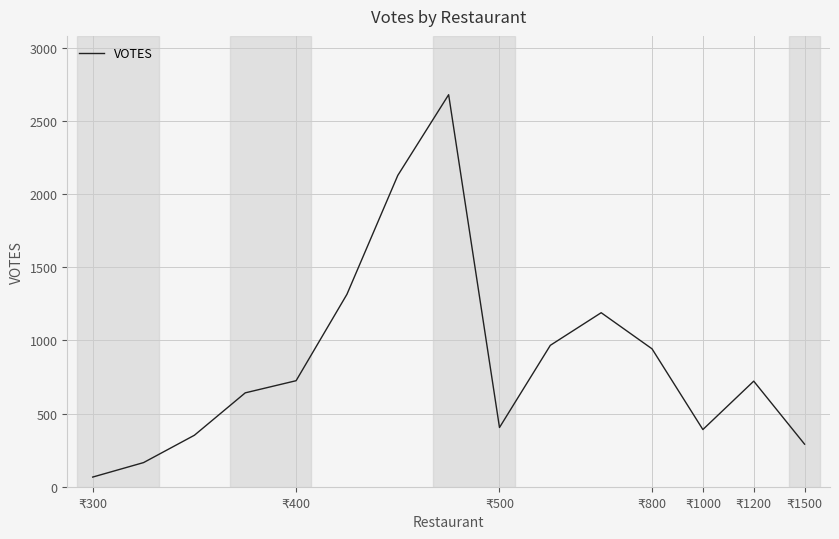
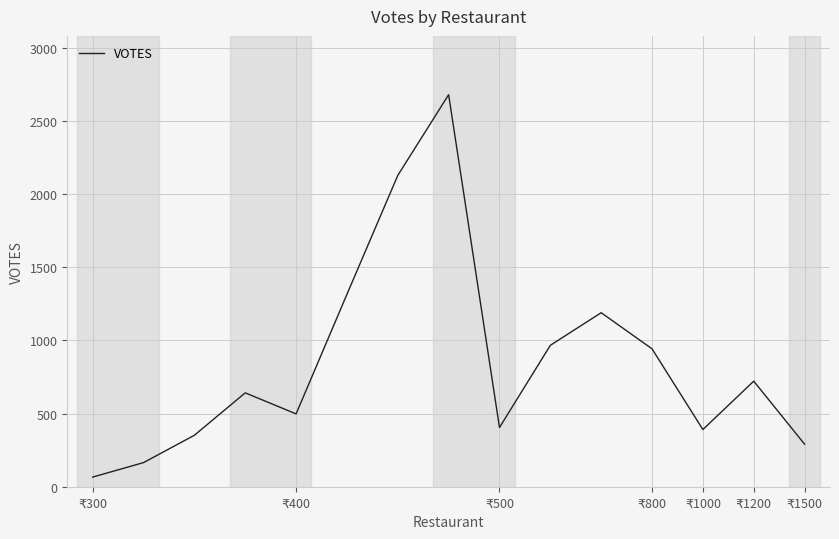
  {
    "₹300": 70,
-   "₹400": 730,
+   "₹400": 500,
    "₹500": 410,
    "₹800": 940,
    "₹1000": 390,
    "₹1200": 720,
    "₹1500": 290
  }
